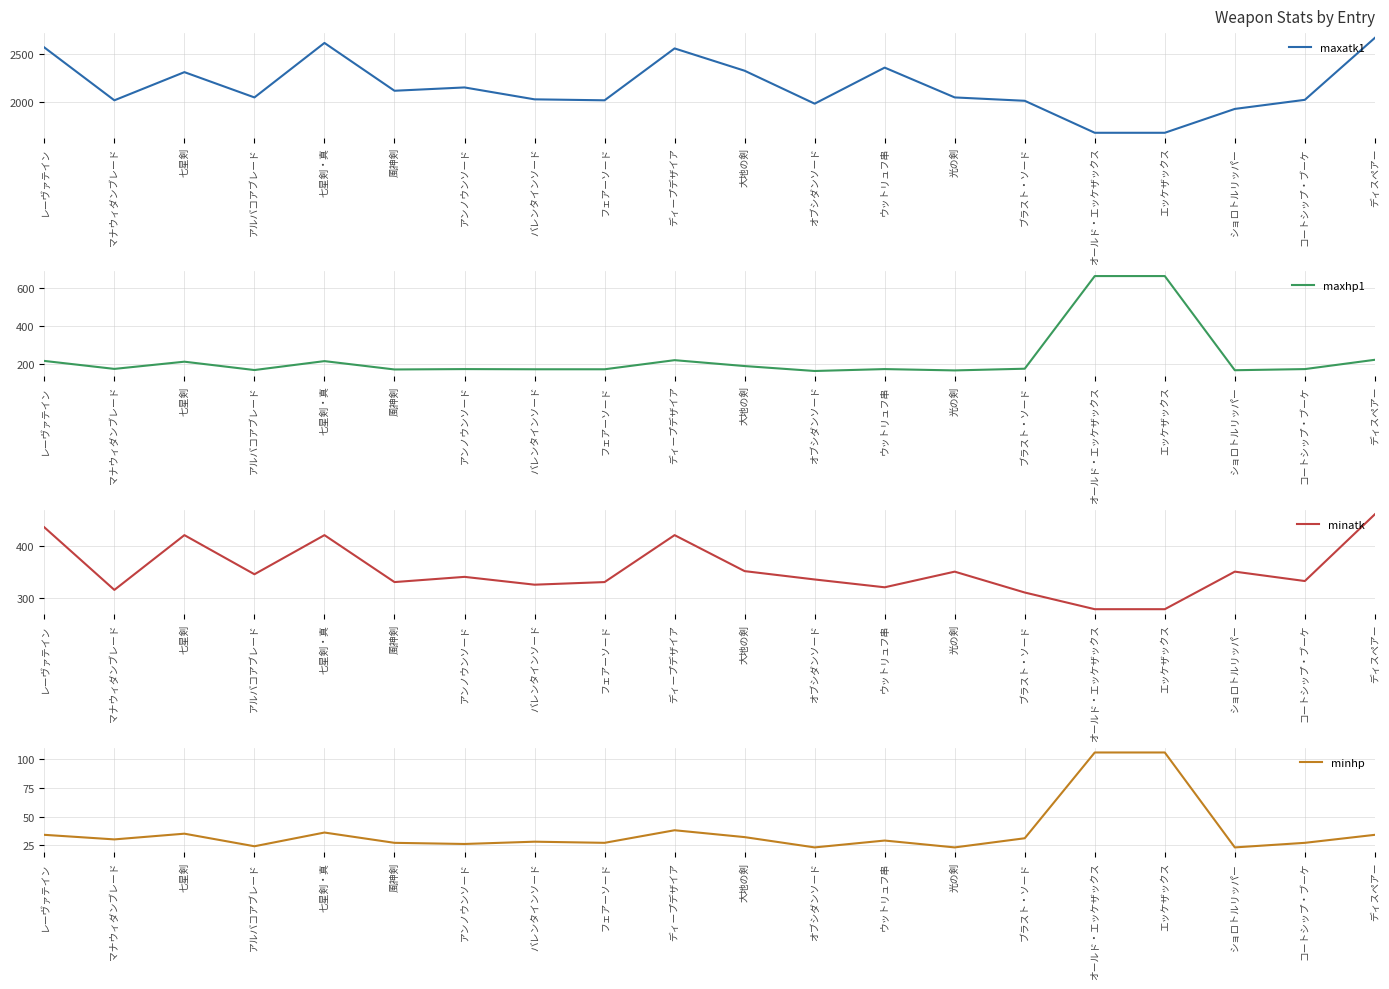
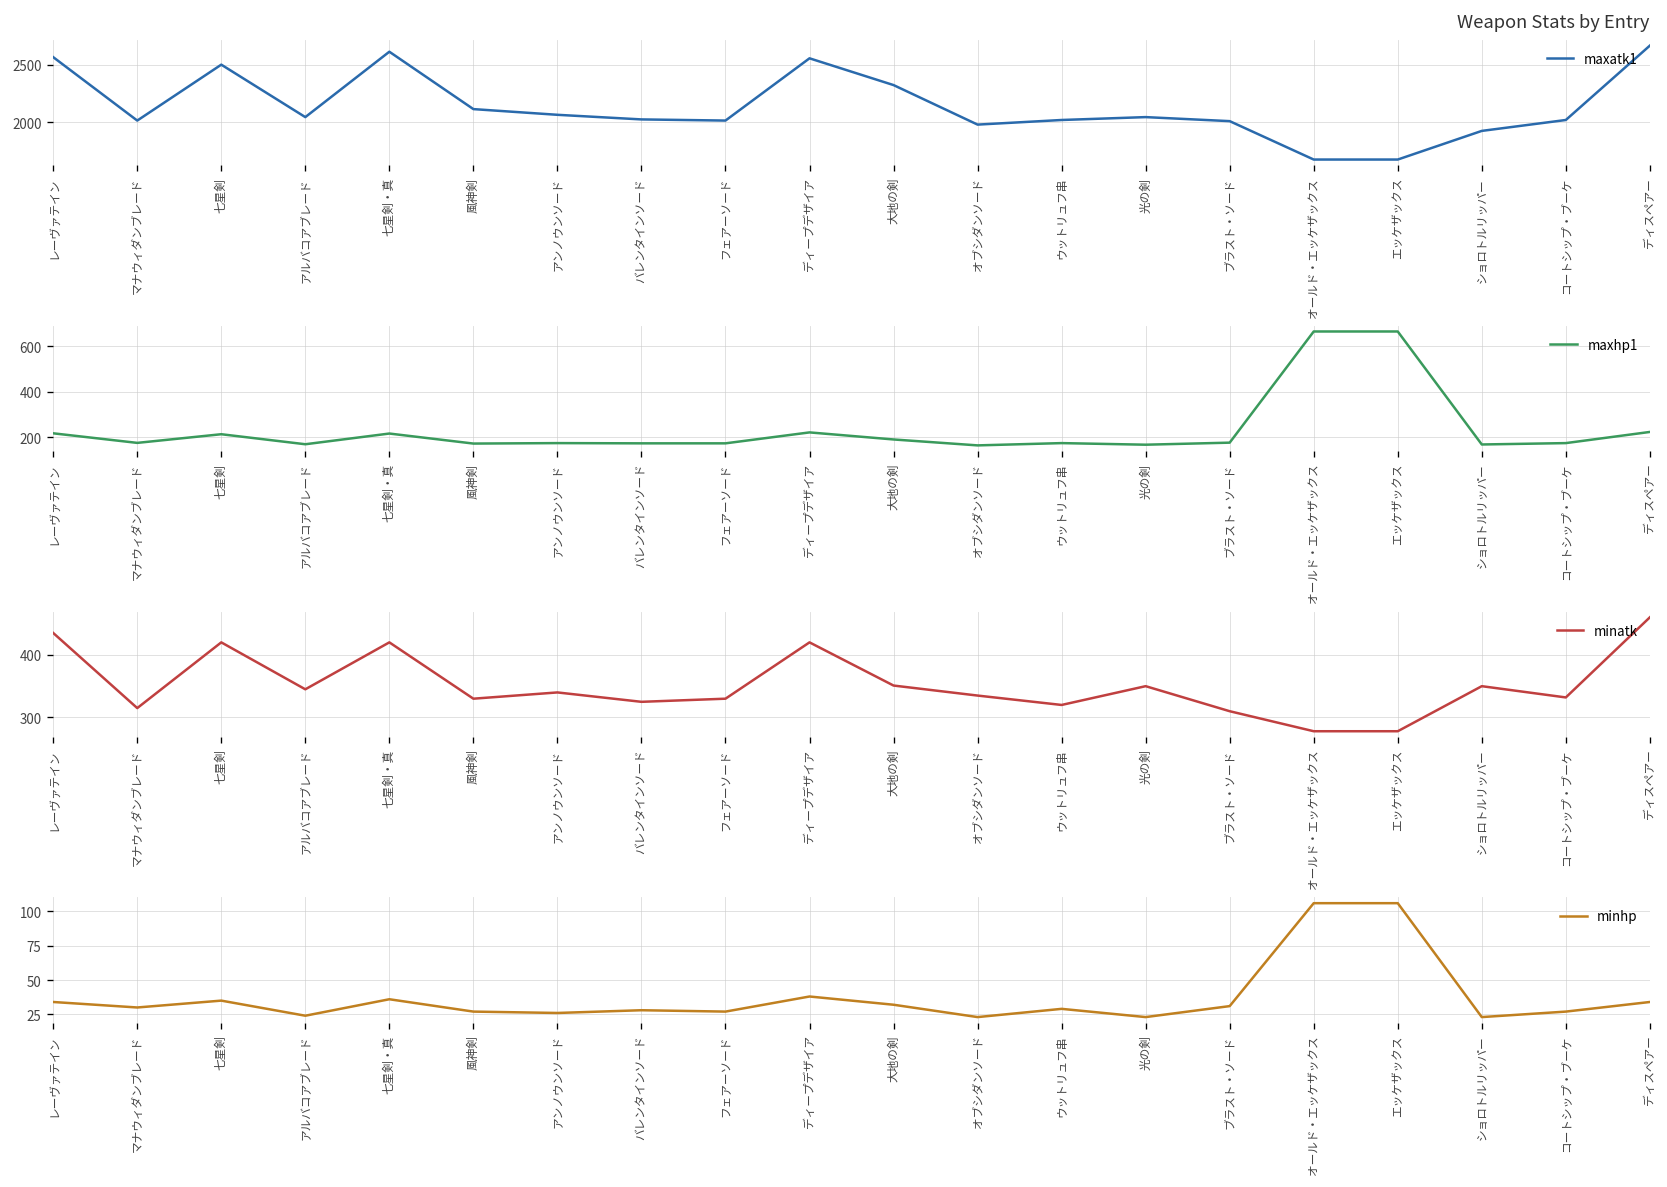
  {
    "Weapon Stats by Entry": {
      "レーヴァテイン": 2600,
      "マナウィダンブレード": 2000,
-     "七星剣": 2300,
+     "七星剣": 2500,
      "アルバコアブレード": 2000,
      "七星剣・真": 2600,
      "風神剣": 2100,
-     "アンノウンソード": 2150,
+     "アンノウンソード": 2070,
      "バレンタインソード": 2000,
      "フェアーソード": 2000,
      "ディープデザイア": 2600,
      "大地の剣": 2300,
      "オブシダンソード": 2000,
-     "ウットリュフ串": 2400,
+     "ウットリュフ串": 2000,
      "光の剣": 2000,
      "ブラスト・ソード": 2000,
      "オールド・エッケザックス": 1700,
      "エッケザックス": 1700,
      "ショロトルリッパー": 1900,
      "コートシップ・ブーケ": 2000,
      "ディスペアー": 2700
    }
  }
